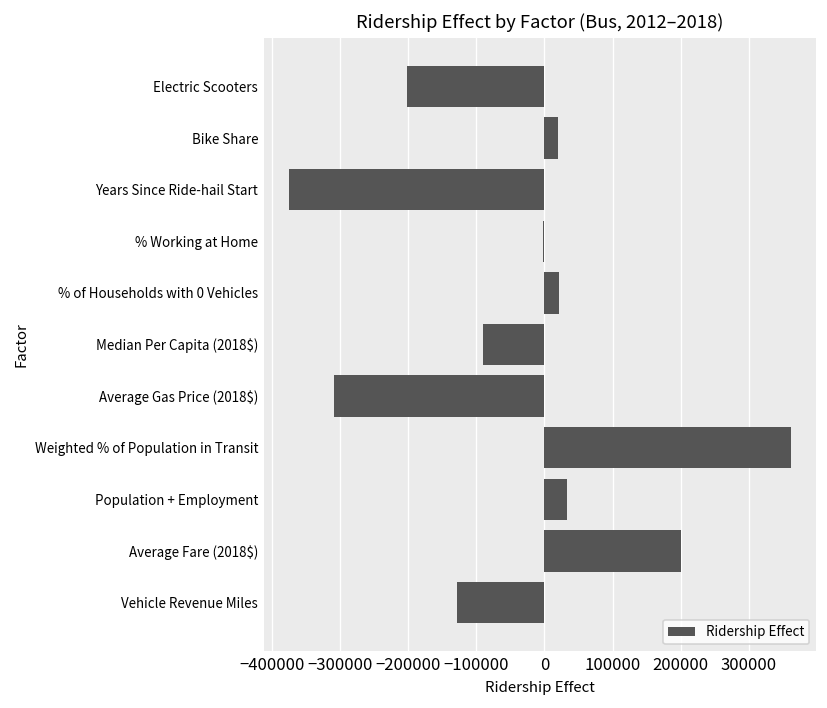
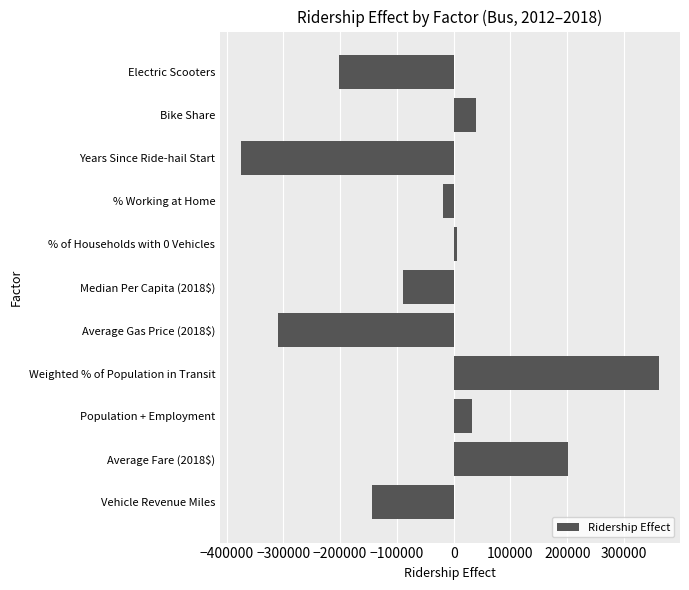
  {
    "Electric Scooters": -200000,
-   "Bike Share": 20000,
+   "Bike Share": 40000,
    "Years Since Ride-hail Start": -370000,
-   "% Working at Home": 0,
-   "% of Households with 0 Vehicles": 20000,
+   "% Working at Home": -20000,
+   "% of Households with 0 Vehicles": 10000,
    "Median Per Capita (2018$)": -90000,
    "Average Gas Price (2018$)": -310000,
    "Weighted % of Population in Transit": 360000,
    "Population + Employment": 30000,
    "Average Fare (2018$)": 200000,
-   "Vehicle Revenue Miles": -130000
+   "Vehicle Revenue Miles": -140000
  }
